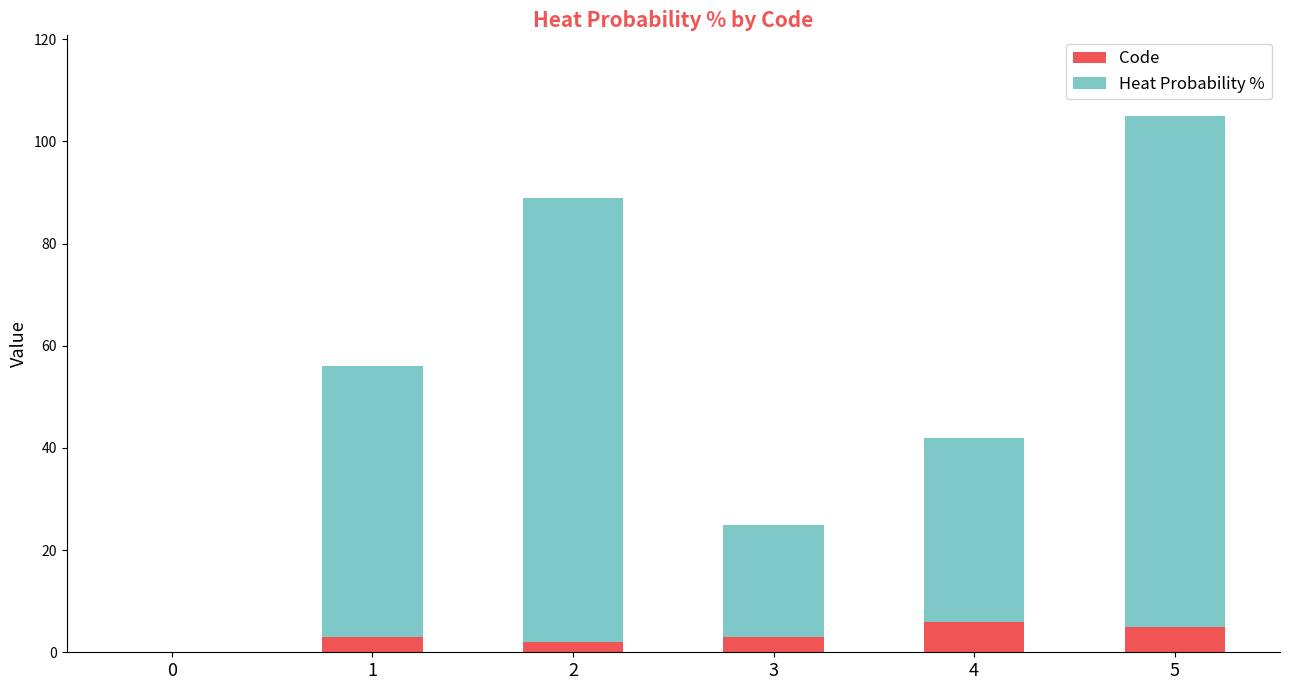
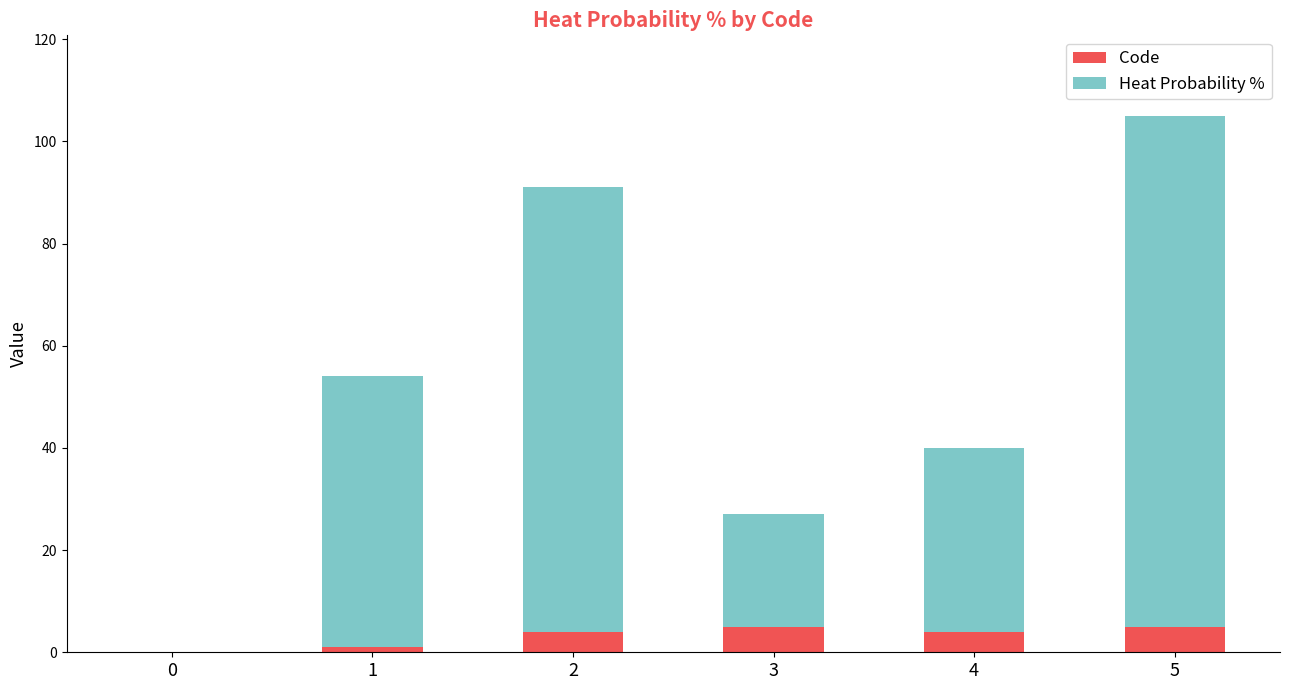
  {
    "Code": {
      "0": 0,
-     "1": 3,
-     "2": 2,
-     "3": 3,
-     "4": 6,
+     "1": 1,
+     "2": 4,
+     "3": 5,
+     "4": 4,
      "5": 5
    },
    "Heat Probability %": {
      "0": 0,
      "1": 53,
      "2": 87,
      "3": 22,
      "4": 36,
      "5": 100
    }
  }
